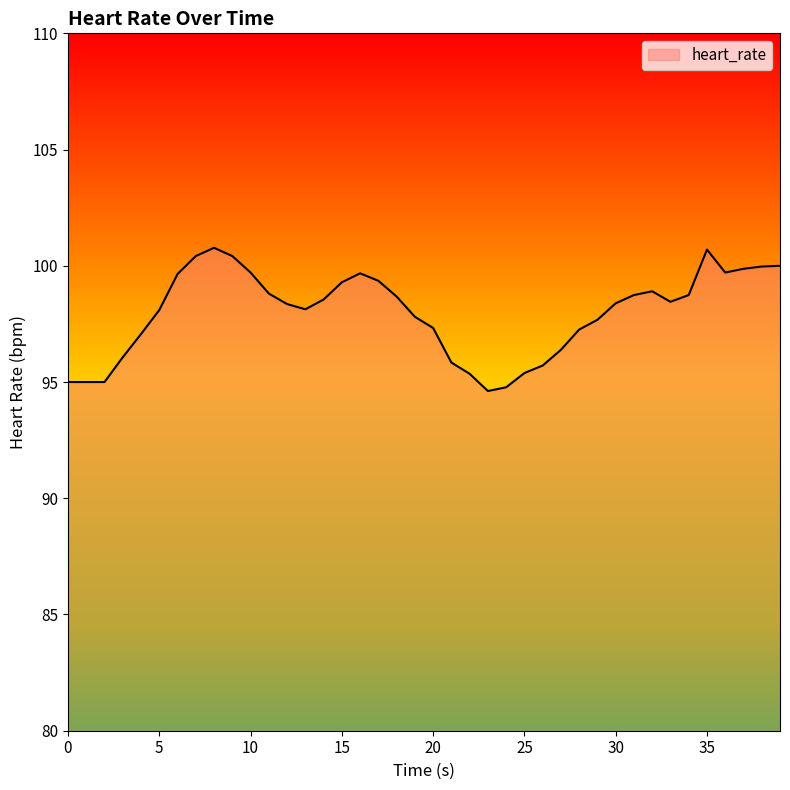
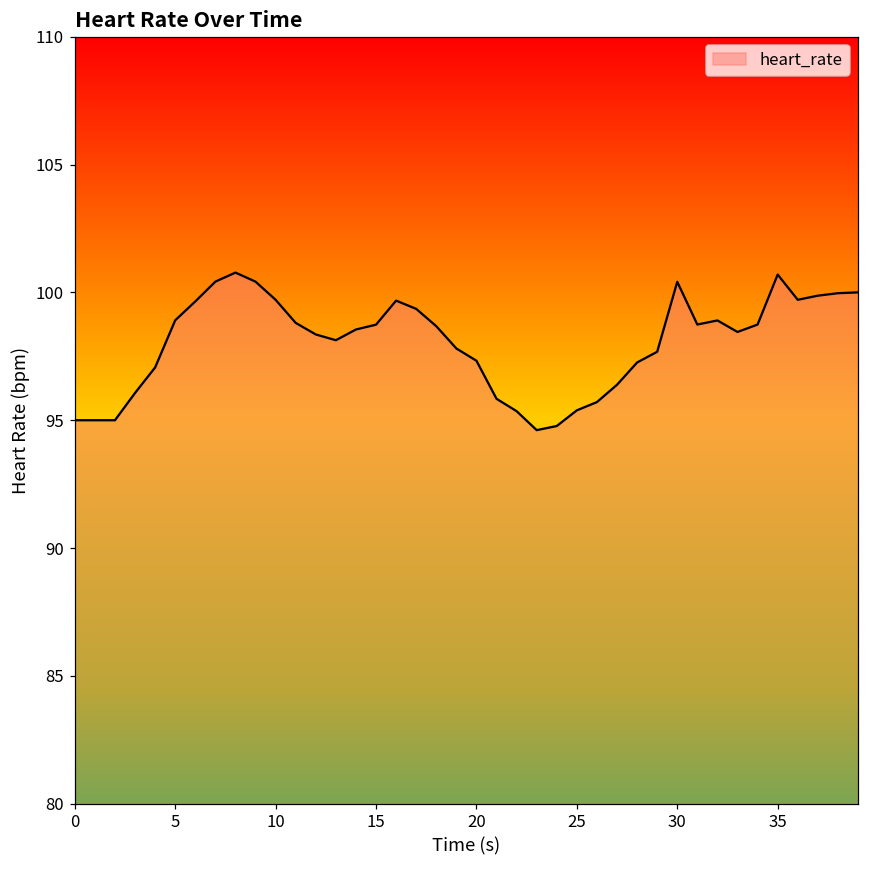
  {
    "0": 95.0,
-   "5": 98.1,
+   "5": 98.9,
    "10": 99.7,
-   "15": 99.3,
+   "15": 98.7,
    "20": 97.3,
    "25": 95.4,
-   "30": 98.4,
+   "30": 100.4,
    "35": 100.7
  }
